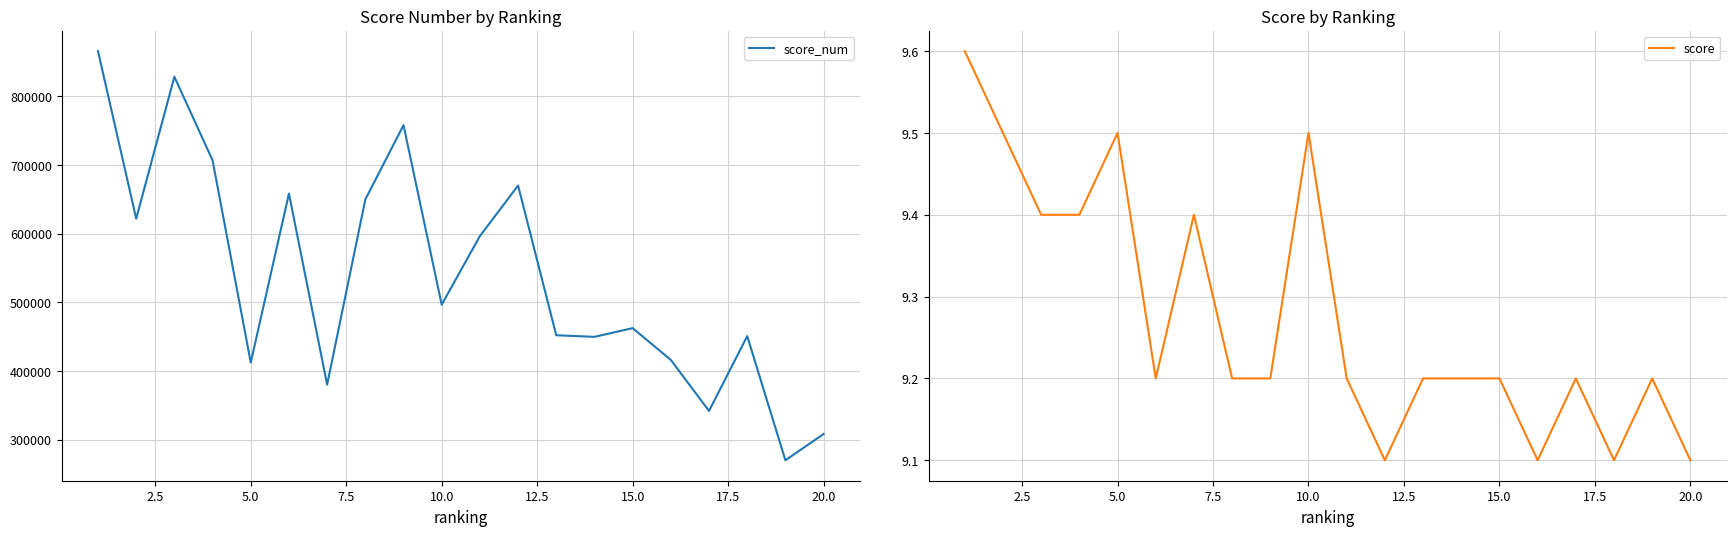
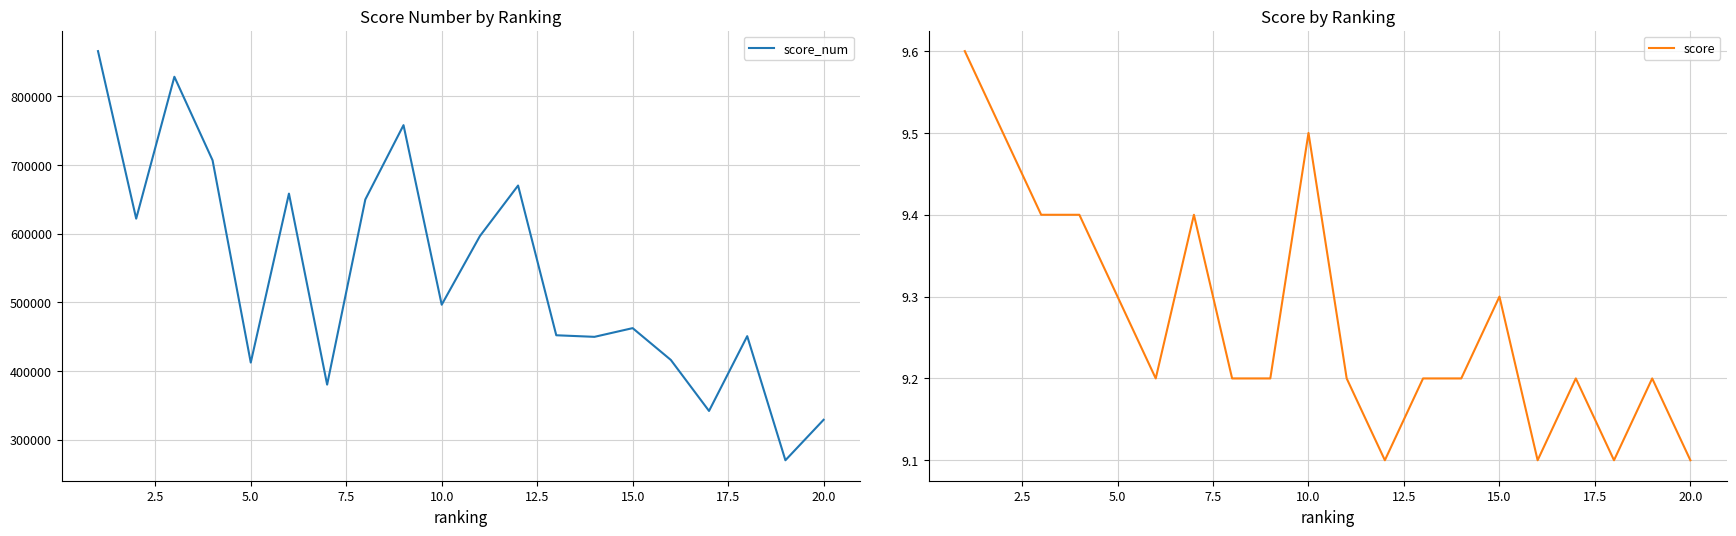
  {
    "Score Number by Ranking": {
      "5.0": 410000,
      "10.0": 500000,
      "15.0": 460000,
-     "20.0": 310000
+     "20.0": 330000
    },
    "Score by Ranking": {
-     "5.0": 9.5,
+     "5.0": 9.3,
      "10.0": 9.5,
-     "15.0": 9.2,
+     "15.0": 9.3,
      "20.0": 9.1
    }
  }
